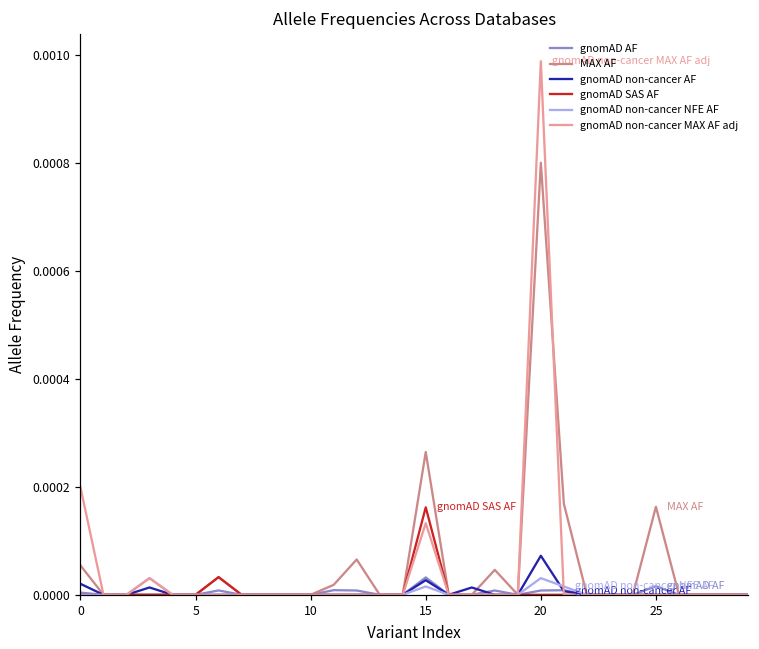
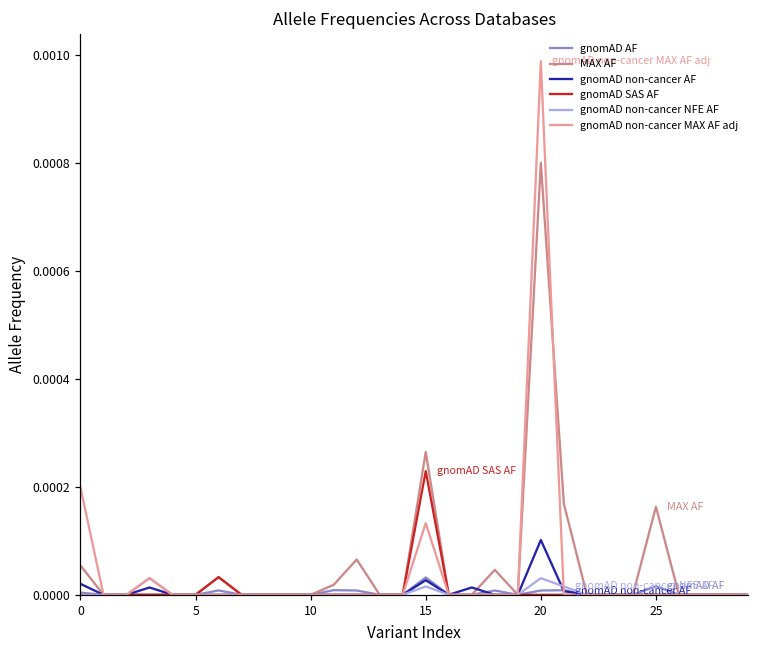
  {
    "gnomAD non-cancer AF": {
      "0": 0.00002,
-     "20": 0.00007
+     "20": 0.00010
    },
    "gnomAD SAS AF": {
-     "15": 0.00016,
+     "15": 0.00023,
      "20": 0.00000
    }
  }
